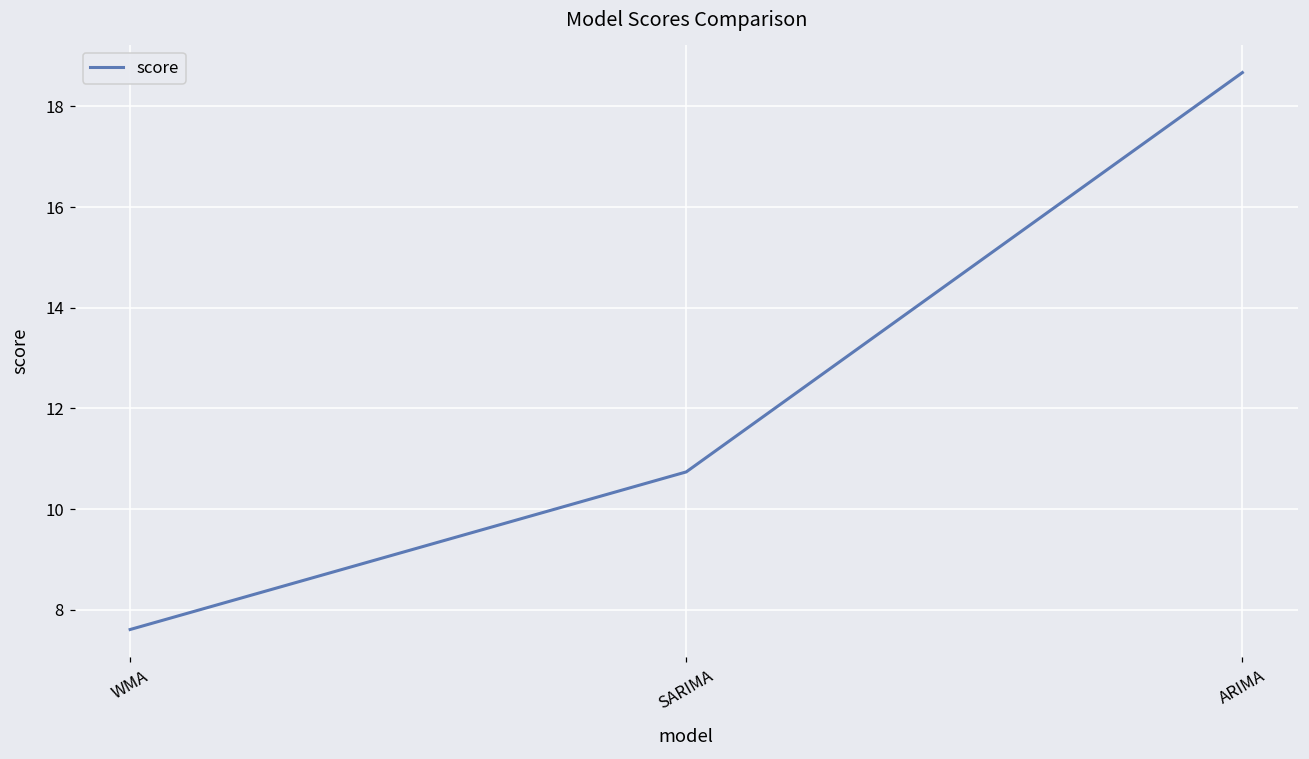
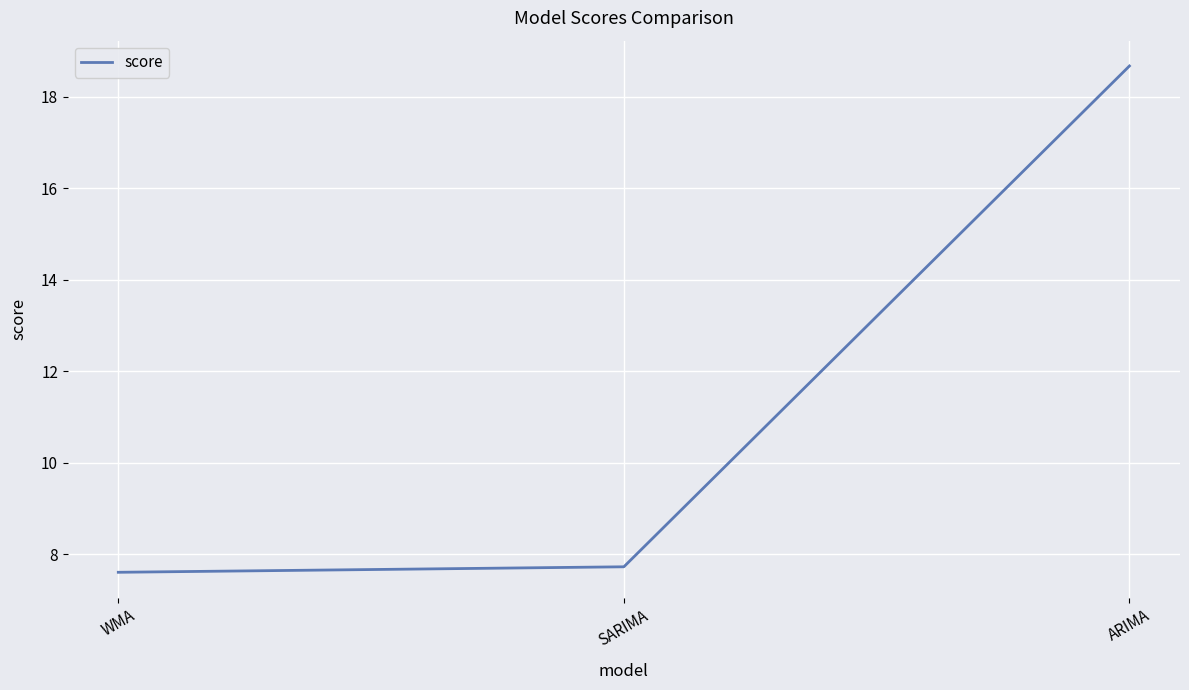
  {
    "WMA": 7.6,
-   "SARIMA": 10.7,
+   "SARIMA": 7.7,
    "ARIMA": 18.7
  }
